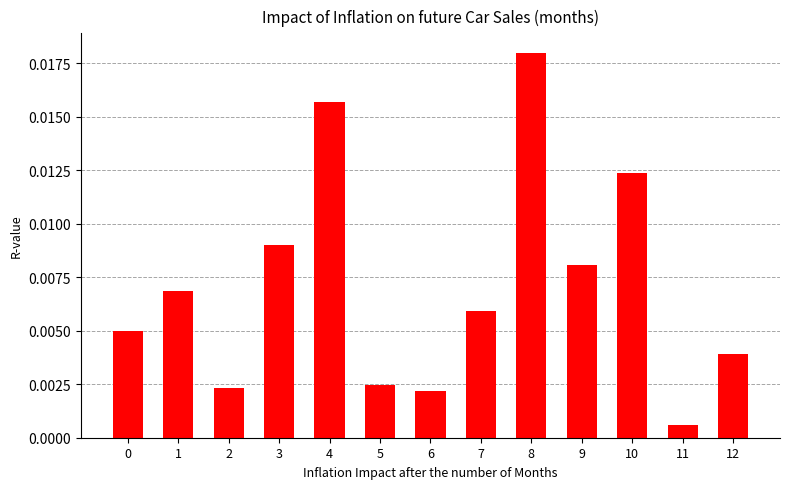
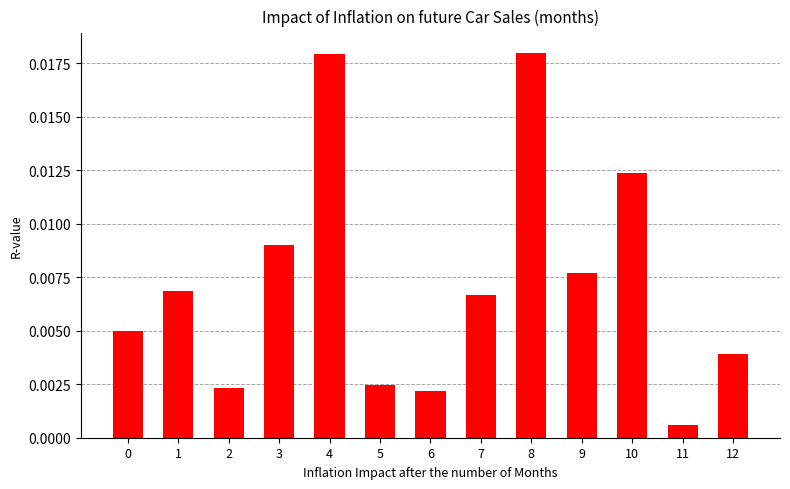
  {
    "0": 0.0050,
    "1": 0.0068,
    "2": 0.0023,
    "3": 0.0090,
-   "4": 0.0157,
+   "4": 0.0179,
    "5": 0.0025,
    "6": 0.0022,
-   "7": 0.0059,
+   "7": 0.0067,
    "8": 0.0180,
-   "9": 0.0081,
+   "9": 0.0077,
    "10": 0.0124,
    "11": 0.0006,
    "12": 0.0039
  }
